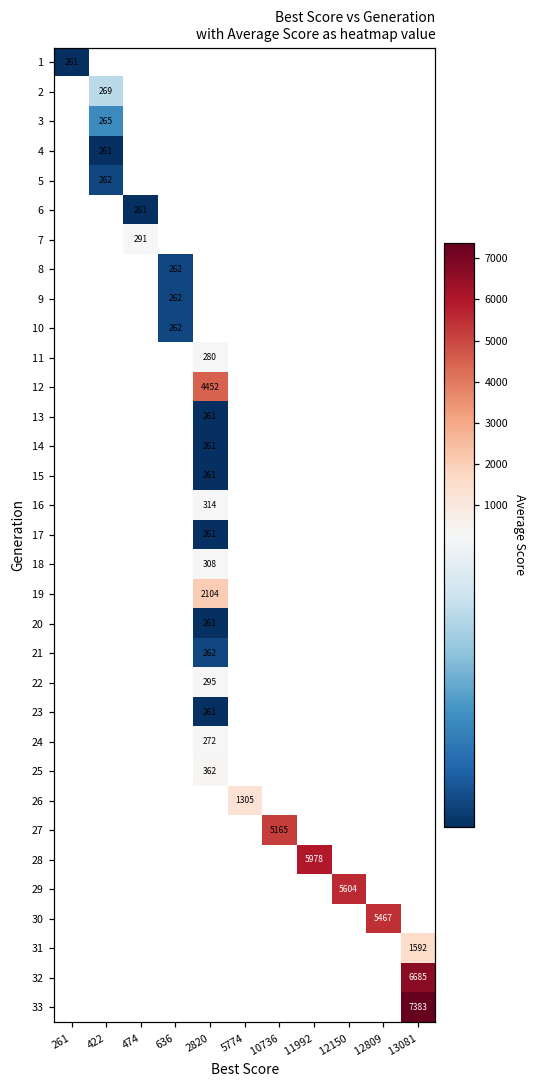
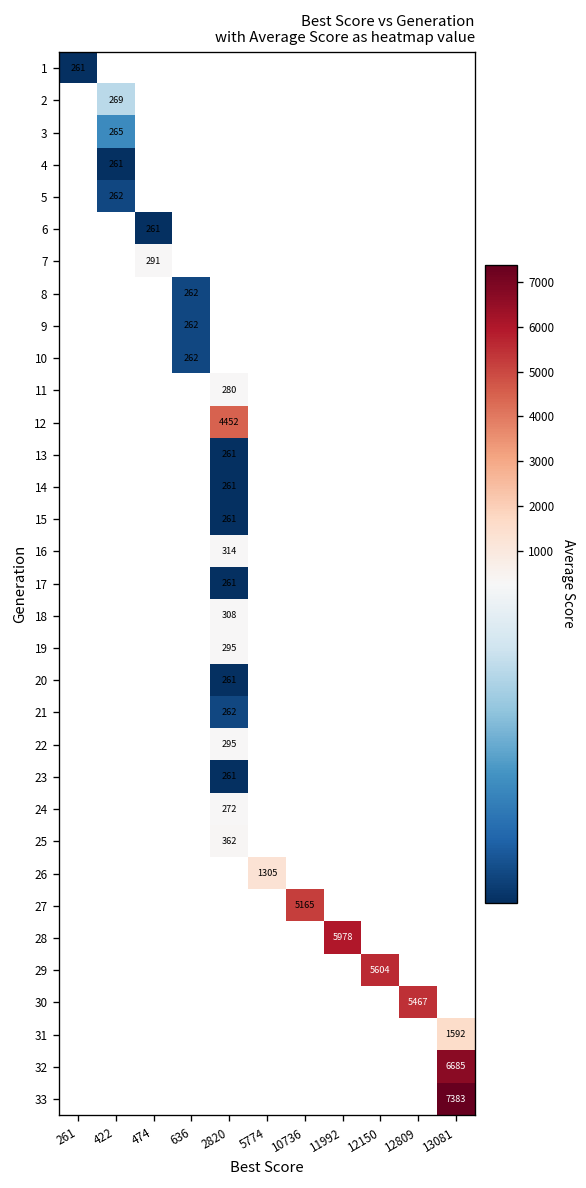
  {
    "1": {
      "261": 261
    },
    "2": {
      "422": 269
    },
    "3": {
      "422": 265
    },
    "4": {
      "422": 261
    },
    "5": {
      "422": 262
    },
    "6": {
      "474": 261
    },
    "7": {
      "474": 291
    },
    "8": {
      "636": 262
    },
    "9": {
      "636": 262
    },
    "10": {
      "636": 262
    },
    "11": {
      "2820": 280
    },
    "12": {
      "2820": 4452
    },
    "13": {
      "2820": 261
    },
    "14": {
      "2820": 261
    },
    "15": {
      "2820": 261
    },
    "16": {
      "2820": 314
    },
    "17": {
      "2820": 261
    },
    "18": {
      "2820": 308
    },
    "19": {
-     "2820": 2104
+     "2820": 295
    },
    "20": {
      "2820": 261
    },
    "21": {
      "2820": 262
    },
    "22": {
      "2820": 295
    },
    "23": {
      "2820": 261
    },
    "24": {
      "2820": 272
    },
    "25": {
      "2820": 362
    },
    "26": {
      "5774": 1305
    },
    "27": {
      "10736": 5165
    },
    "28": {
      "11992": 5978
    },
    "29": {
      "12150": 5604
    },
    "30": {
      "12809": 5467
    },
    "31": {
      "13081": 1592
    },
    "32": {
      "13081": 6685
    },
    "33": {
      "13081": 7383
    }
  }
